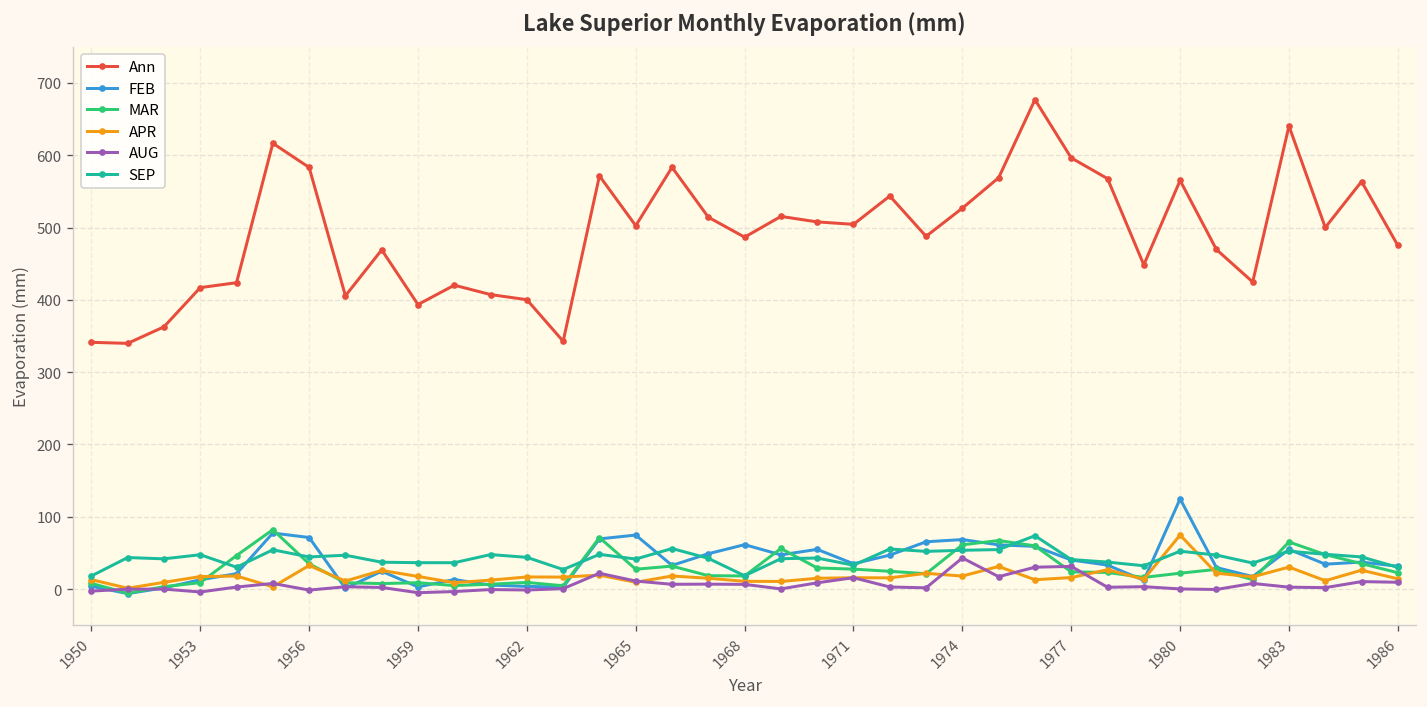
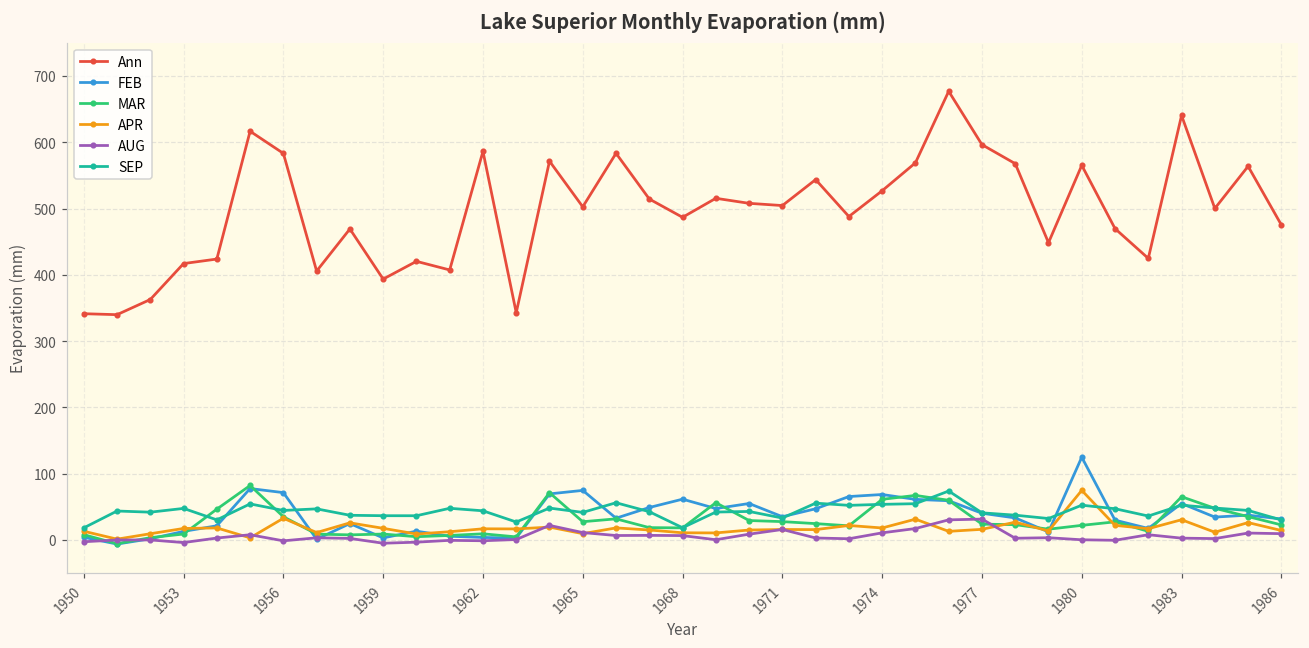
  {
    "Ann": {
      "1950": 340,
      "1953": 420,
      "1956": 580,
      "1959": 390,
-     "1962": 400,
+     "1962": 590,
      "1965": 500,
      "1968": 490,
      "1971": 500,
      "1974": 530,
      "1977": 600,
      "1980": 570,
      "1983": 640,
      "1986": 480
    },
    "FEB": {
      "1956": 70,
      "1959": 0,
      "1962": 0,
      "1965": 70,
      "1968": 60,
      "1974": 70,
      "1980": 120
    },
    "APR": {
      "1950": 10,
      "1953": 20,
      "1959": 20,
      "1962": 20,
      "1974": 20,
      "1977": 20,
      "1980": 70,
      "1983": 30,
      "1986": 10
    },
    "AUG": {
      "1950": 0,
      "1953": 0,
      "1956": 0,
      "1959": -10,
      "1962": 0,
-     "1974": 40,
+     "1974": 10,
      "1977": 30,
      "1980": 0,
      "1983": 0,
      "1986": 10
    }
  }
